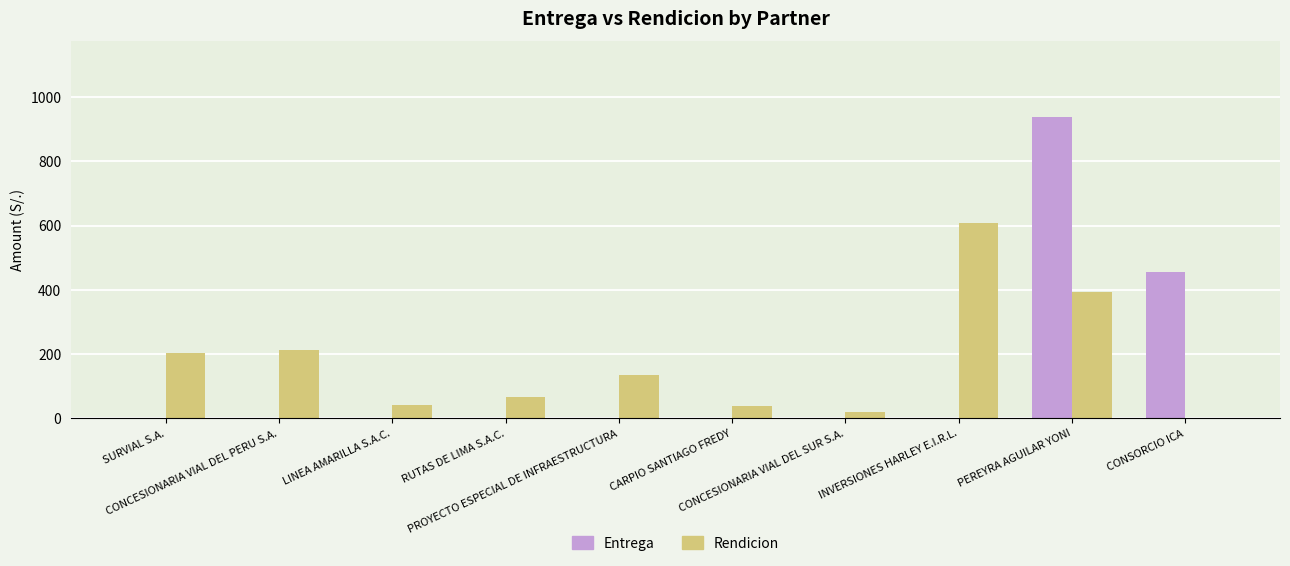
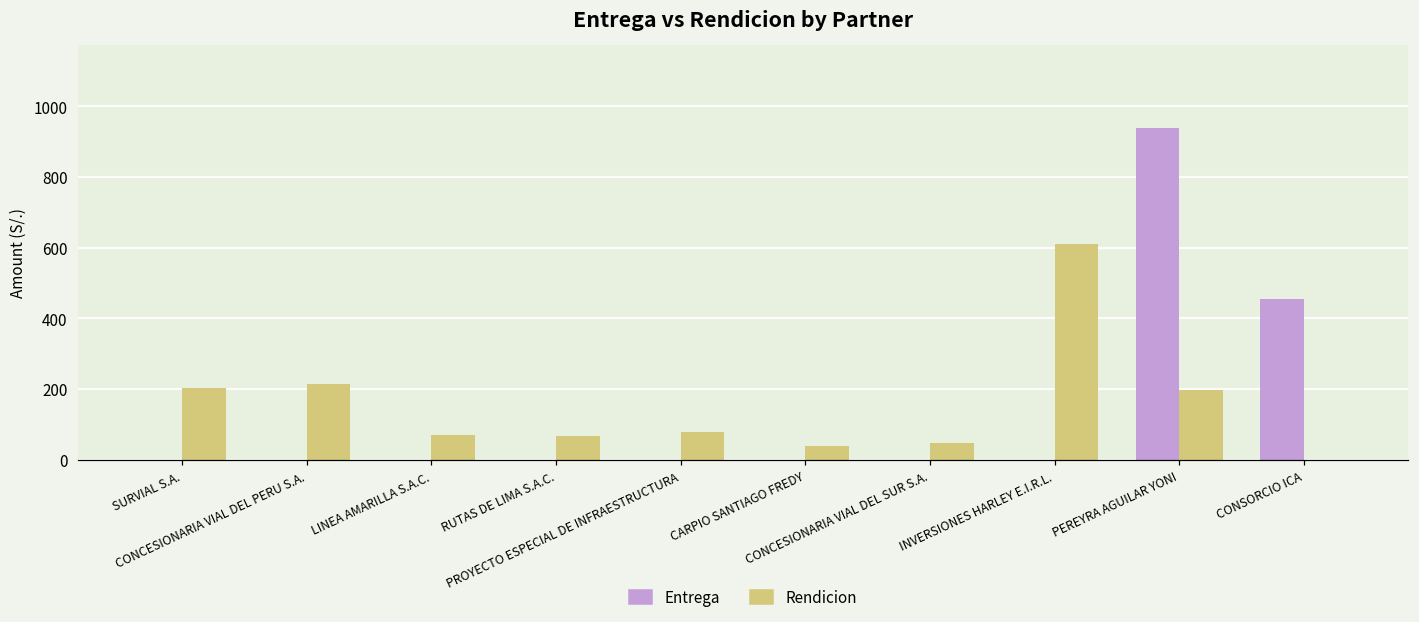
  {
    "Entrega": {
      "SURVIAL S.A.": 0,
      "CONCESIONARIA VIAL DEL PERU S.A.": 0,
      "LINEA AMARILLA S.A.C.": 0,
      "RUTAS DE LIMA S.A.C.": 0,
      "PROYECTO ESPECIAL DE INFRAESTRUCTURA": 0,
      "CARPIO SANTIAGO FREDY": 0,
      "CONCESIONARIA VIAL DEL SUR S.A.": 0,
      "INVERSIONES HARLEY E.I.R.L.": 0,
      "PEREYRA AGUILAR YONI": 940,
      "CONSORCIO ICA": 460
    },
    "Rendicion": {
      "SURVIAL S.A.": 200,
      "CONCESIONARIA VIAL DEL PERU S.A.": 210,
-     "LINEA AMARILLA S.A.C.": 40,
+     "LINEA AMARILLA S.A.C.": 70,
      "RUTAS DE LIMA S.A.C.": 70,
-     "PROYECTO ESPECIAL DE INFRAESTRUCTURA": 140,
+     "PROYECTO ESPECIAL DE INFRAESTRUCTURA": 80,
      "CARPIO SANTIAGO FREDY": 40,
-     "CONCESIONARIA VIAL DEL SUR S.A.": 20,
+     "CONCESIONARIA VIAL DEL SUR S.A.": 50,
      "INVERSIONES HARLEY E.I.R.L.": 610,
-     "PEREYRA AGUILAR YONI": 400,
+     "PEREYRA AGUILAR YONI": 200,
      "CONSORCIO ICA": 0
    }
  }
